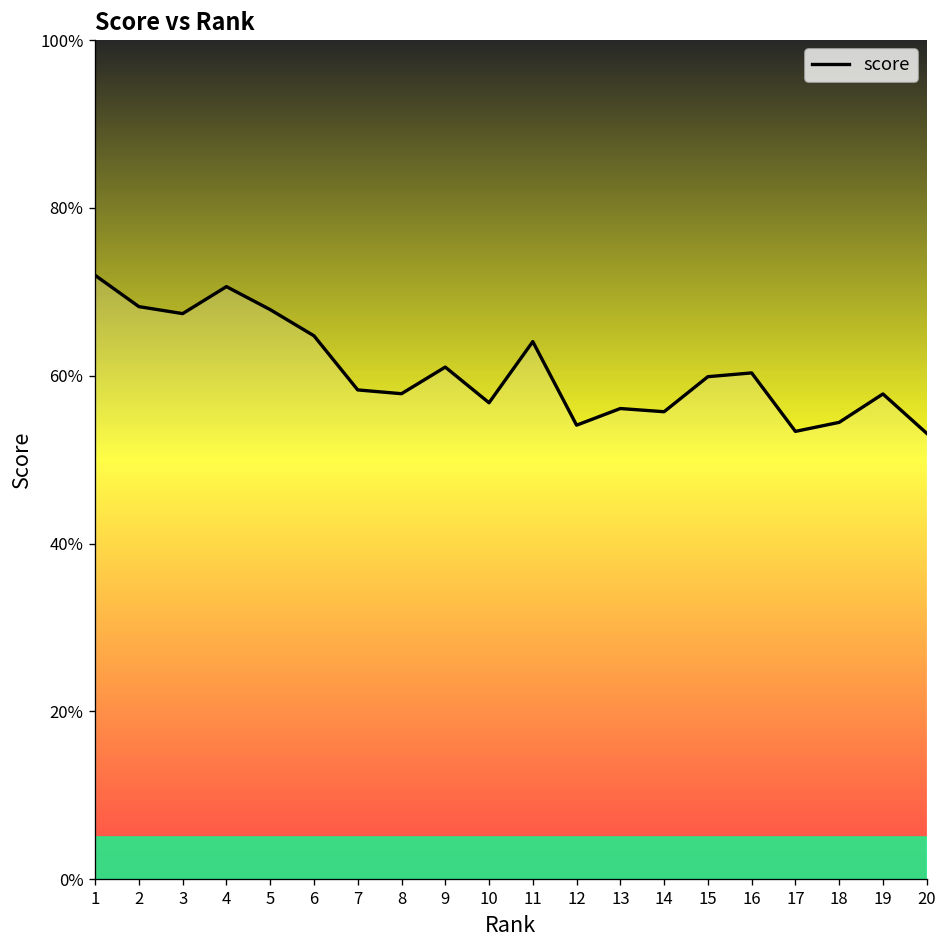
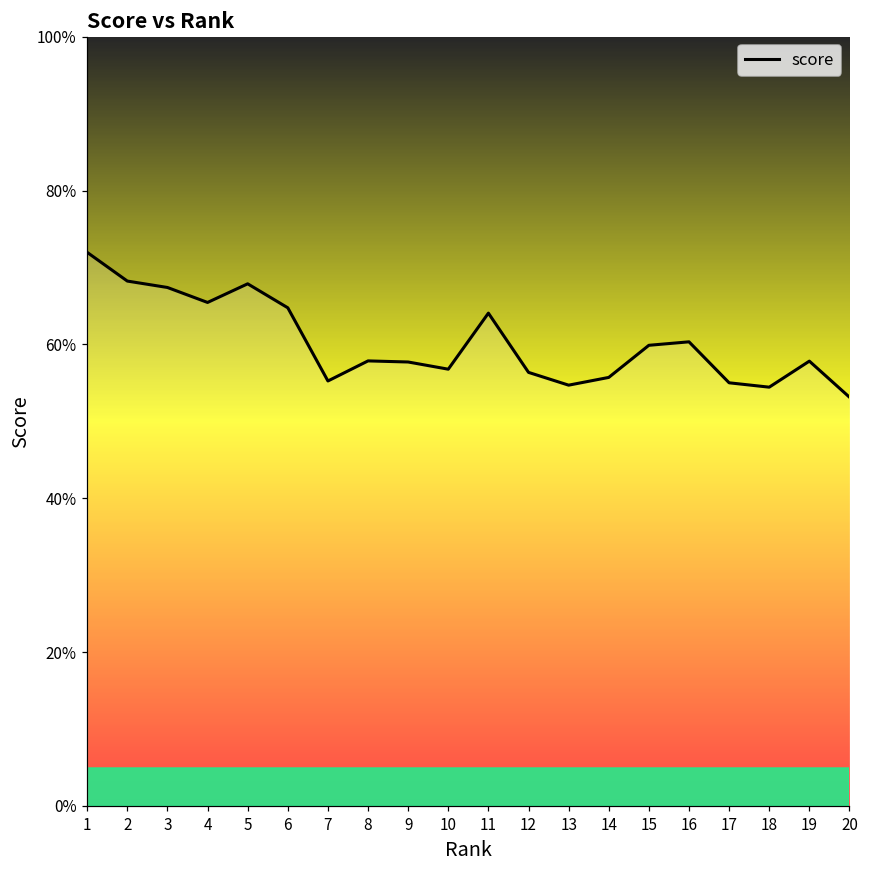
  {
    "1": "72%",
    "2": "68%",
    "3": "67%",
-   "4": "71%",
+   "4": "65%",
    "5": "68%",
    "6": "65%",
-   "7": "58%",
+   "7": "55%",
    "8": "58%",
-   "9": "61%",
+   "9": "58%",
    "10": "57%",
    "11": "64%",
-   "12": "54%",
-   "13": "56%",
+   "12": "56%",
+   "13": "55%",
    "14": "56%",
    "15": "60%",
    "16": "60%",
-   "17": "53%",
+   "17": "55%",
    "18": "54%",
    "19": "58%",
    "20": "53%"
  }
